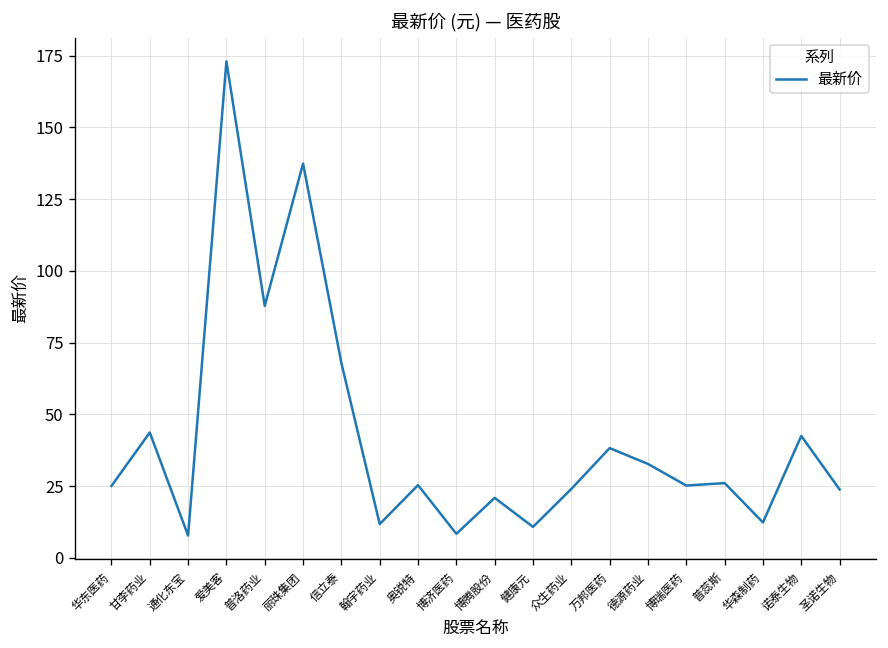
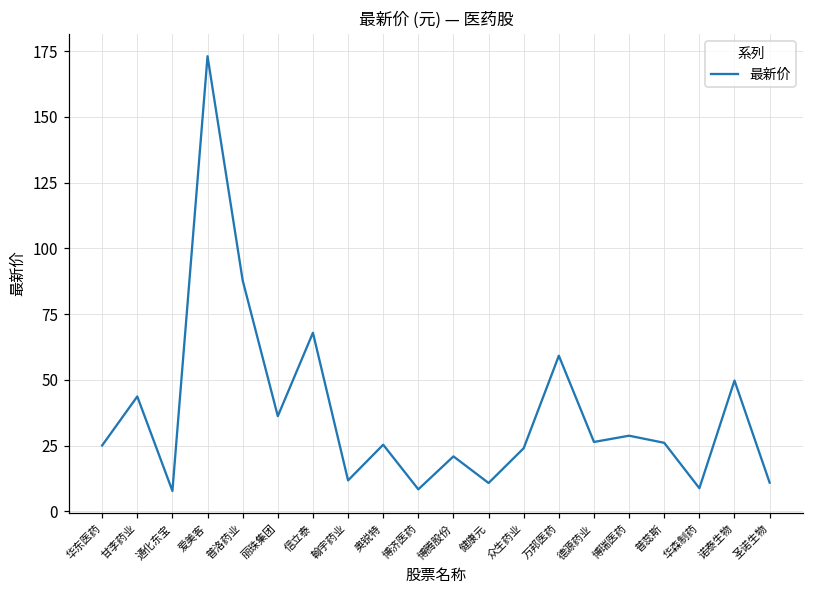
  {
    "华东医药": 25,
    "甘李药业": 44,
    "通化东宝": 8,
    "爱美客": 173,
    "普洛药业": 88,
-   "丽珠集团": 137,
+   "丽珠集团": 36,
    "信立泰": 68,
    "翰宇药业": 12,
    "奥锐特": 25,
    "博济医药": 8,
    "博腾股份": 21,
    "健康元": 11,
    "众生药业": 24,
-   "万邦医药": 38,
-   "德源药业": 33,
-   "博瑞医药": 25,
+   "万邦医药": 59,
+   "德源药业": 26,
+   "博瑞医药": 29,
    "普蕊斯": 26,
-   "华森制药": 12,
-   "诺泰生物": 42,
-   "圣诺生物": 24
+   "华森制药": 9,
+   "诺泰生物": 50,
+   "圣诺生物": 11
  }
